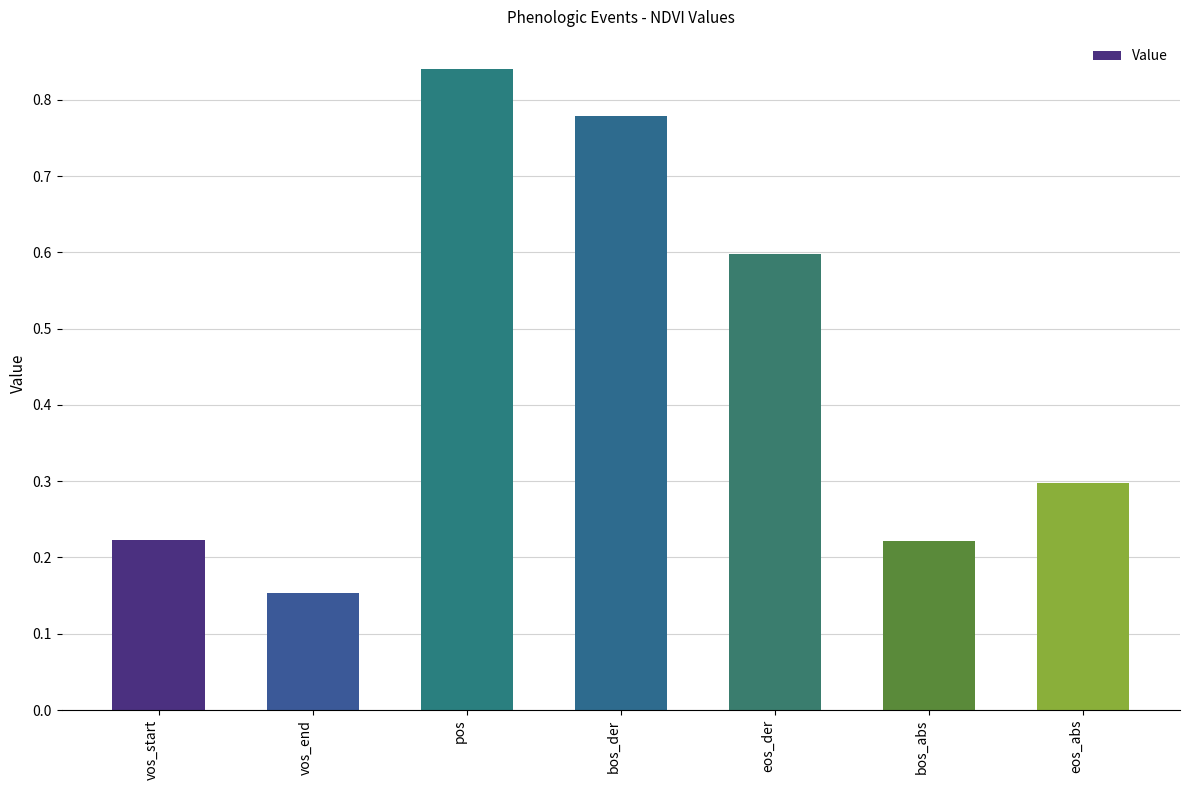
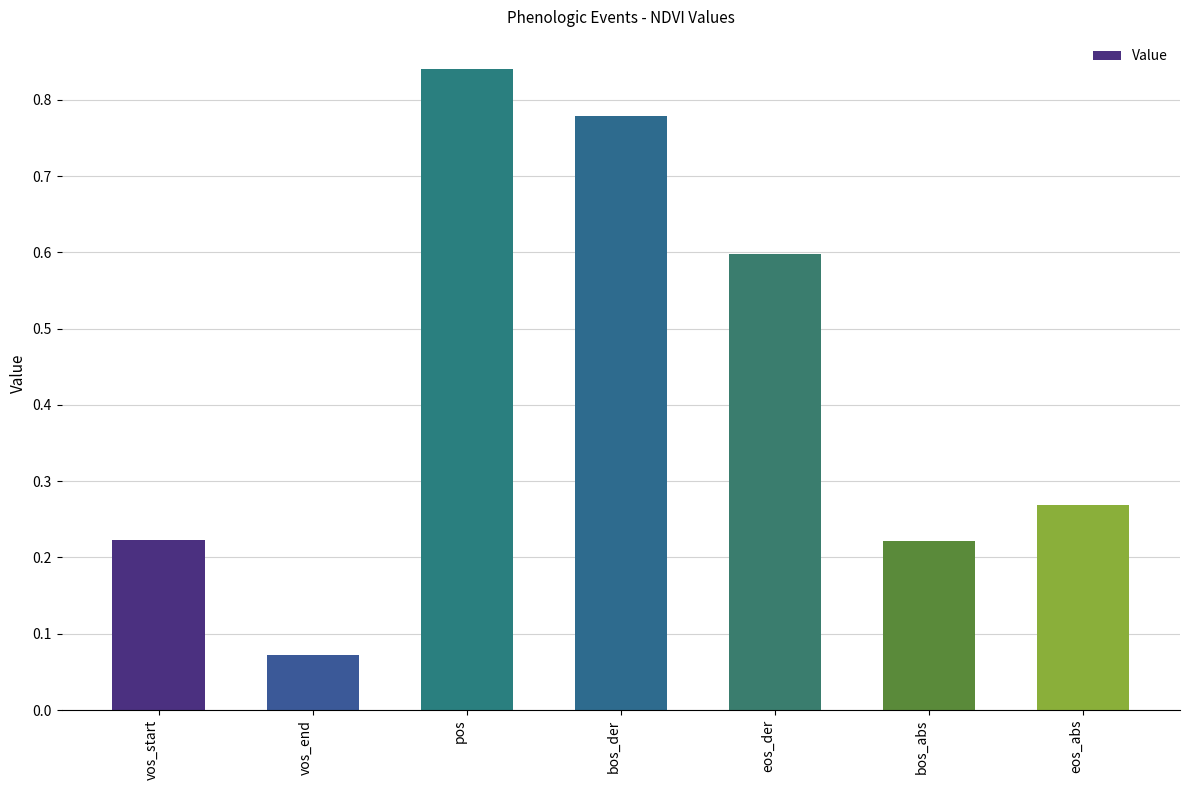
  {
    "vos_start": 0.22,
-   "vos_end": 0.15,
+   "vos_end": 0.07,
    "pos": 0.84,
    "bos_der": 0.78,
    "eos_der": 0.60,
    "bos_abs": 0.22,
-   "eos_abs": 0.30
+   "eos_abs": 0.27
  }
